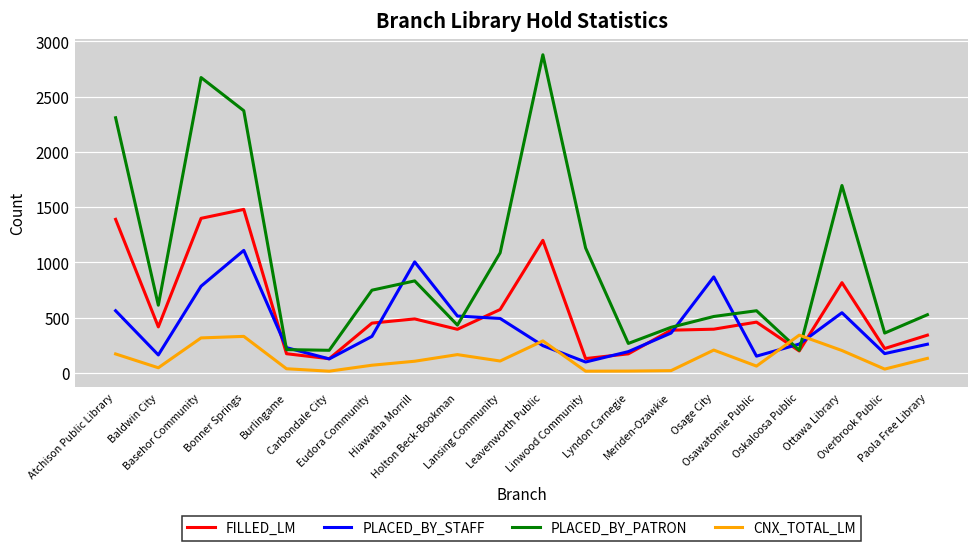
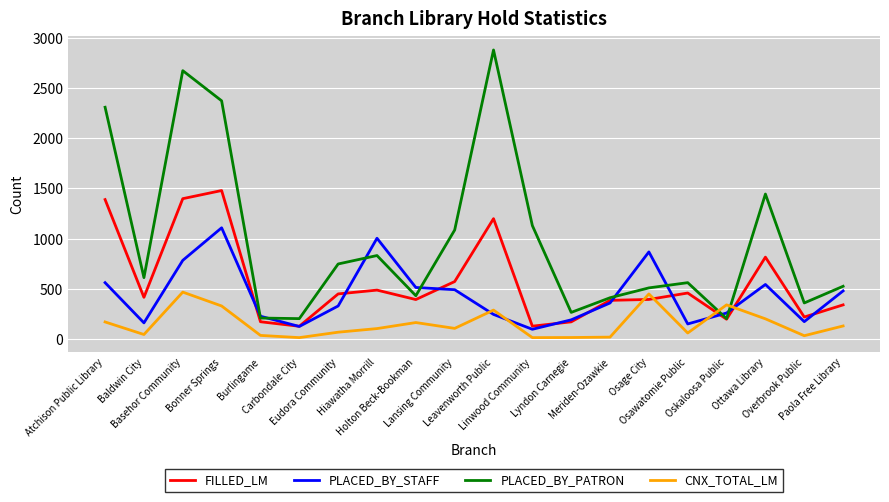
  {
    "FILLED_LM": {
      "Atchison Public Library": 1390,
      "Baldwin City": 420,
      "Basehor Community": 1400,
      "Bonner Springs": 1480,
      "Burlingame": 170,
      "Eudora Community": 450,
      "Hiawatha Morrill": 490,
      "Holton Beck-Bookman": 390,
      "Lansing Community": 570,
      "Leavenworth Public": 1200,
      "Linwood Community": 130,
      "Meriden-Ozawkie": 390,
      "Osage City": 400,
      "Osawatomie Public": 460,
      "Ottawa Library": 820,
      "Overbrook Public": 220,
      "Paola Free Library": 340
    },
    "PLACED_BY_STAFF": {
      "Atchison Public Library": 560,
      "Baldwin City": 160,
      "Basehor Community": 780,
      "Bonner Springs": 1110,
      "Eudora Community": 330,
      "Hiawatha Morrill": 1000,
      "Holton Beck-Bookman": 510,
      "Lansing Community": 490,
      "Leavenworth Public": 250,
      "Linwood Community": 100,
      "Meriden-Ozawkie": 360,
      "Osage City": 870,
      "Osawatomie Public": 150,
      "Oskaloosa Public": 260,
      "Ottawa Library": 540,
      "Overbrook Public": 170,
-     "Paola Free Library": 260
+     "Paola Free Library": 480
    },
    "PLACED_BY_PATRON": {
      "Atchison Public Library": 2310,
      "Baldwin City": 610,
      "Basehor Community": 2670,
      "Bonner Springs": 2370,
      "Carbondale City": 200,
      "Eudora Community": 750,
      "Hiawatha Morrill": 830,
      "Holton Beck-Bookman": 430,
      "Lansing Community": 1090,
      "Leavenworth Public": 2880,
      "Linwood Community": 1130,
      "Lyndon Carnegie": 270,
      "Meriden-Ozawkie": 410,
      "Osage City": 510,
      "Osawatomie Public": 560,
-     "Ottawa Library": 1700,
+     "Ottawa Library": 1440,
      "Overbrook Public": 360,
      "Paola Free Library": 530
    },
    "CNX_TOTAL_LM": {
      "Atchison Public Library": 170,
      "Baldwin City": 50,
-     "Basehor Community": 320,
+     "Basehor Community": 470,
      "Bonner Springs": 330,
      "Burlingame": 40,
      "Carbondale City": 20,
      "Eudora Community": 70,
      "Hiawatha Morrill": 110,
      "Holton Beck-Bookman": 170,
      "Lansing Community": 110,
      "Leavenworth Public": 290,
      "Linwood Community": 20,
      "Lyndon Carnegie": 20,
      "Meriden-Ozawkie": 20,
-     "Osage City": 210,
+     "Osage City": 450,
      "Osawatomie Public": 60,
      "Oskaloosa Public": 340,
      "Ottawa Library": 200,
      "Overbrook Public": 30,
      "Paola Free Library": 130
    }
  }
